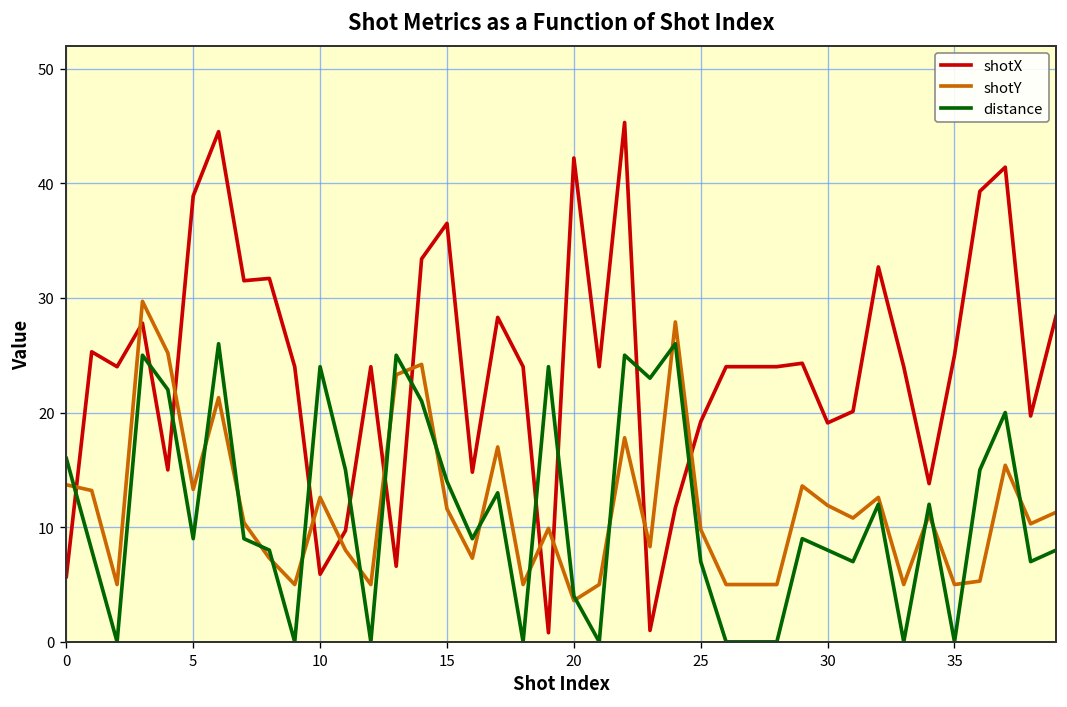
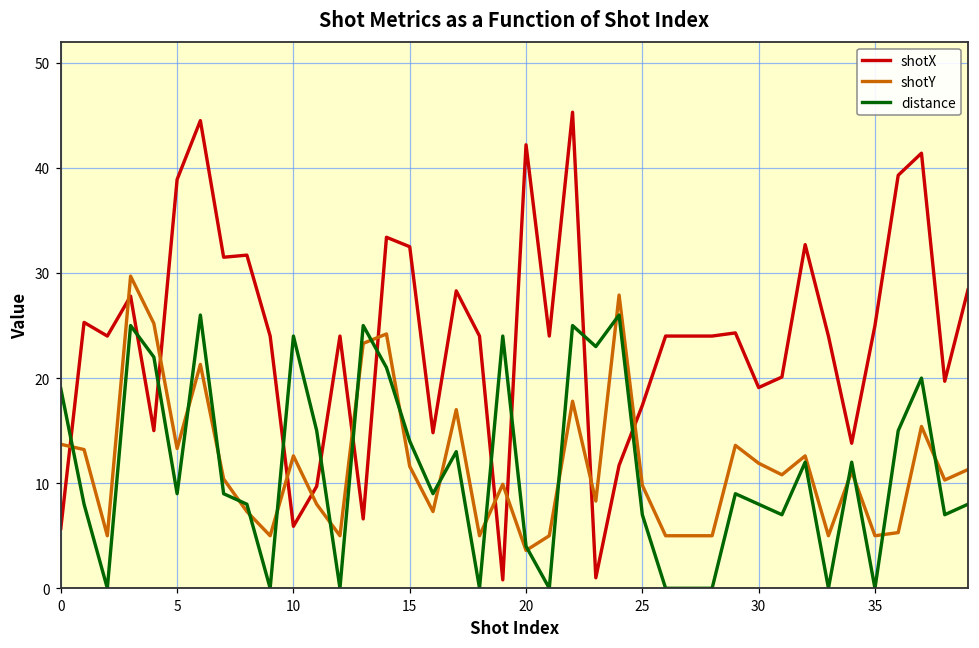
  {
    "shotX": {
      "0": 6,
      "5": 39,
      "10": 6,
-     "15": 37,
+     "15": 33,
      "20": 42,
-     "25": 19,
+     "25": 17,
      "30": 19,
      "35": 25
    },
    "shotY": {
      "0": 14,
      "5": 13,
      "10": 13,
      "15": 12,
      "20": 4,
      "25": 10,
      "30": 12,
      "35": 5
    },
    "distance": {
-     "0": 16,
+     "0": 19,
      "5": 9,
      "10": 24,
      "15": 14,
      "20": 4,
      "25": 7,
      "30": 8,
      "35": 0
    }
  }
